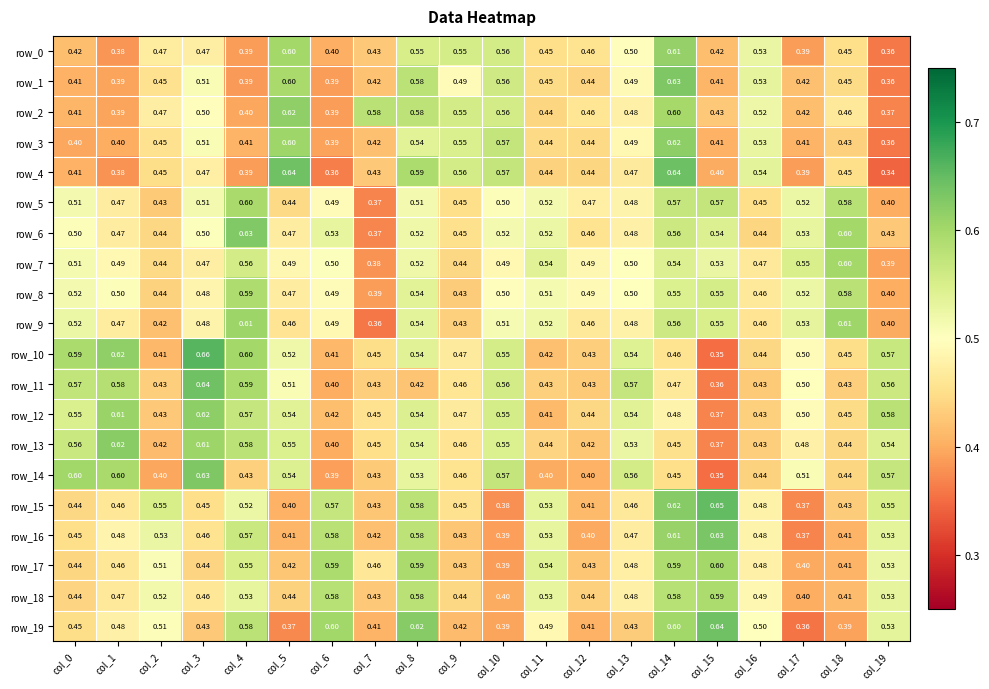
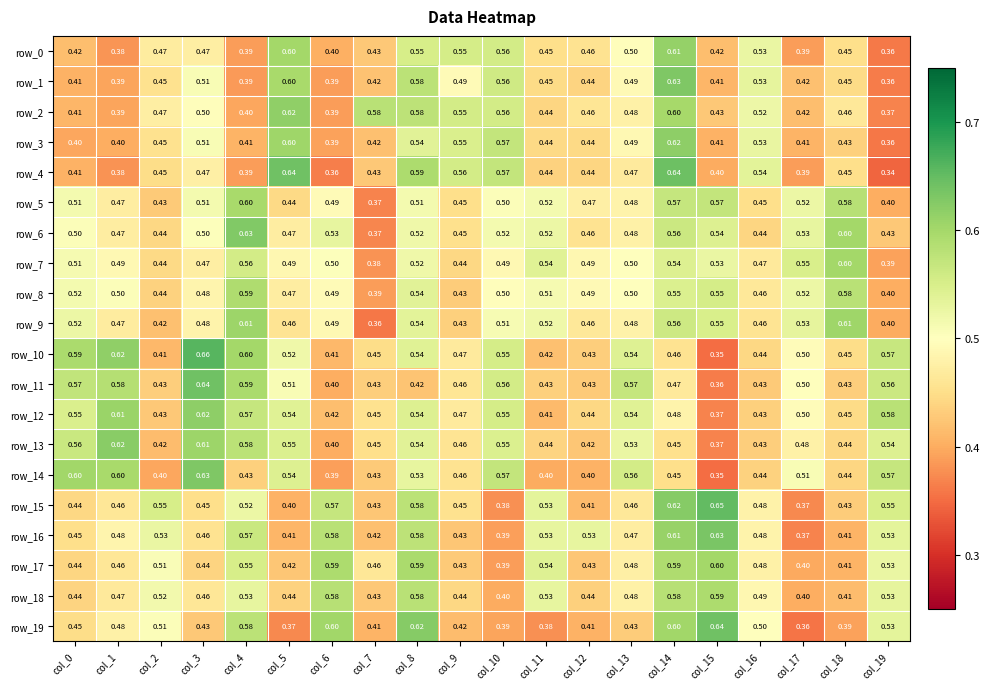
  {
    "row_16": {
      "col_0": 0.45,
      "col_1": 0.48,
      "col_2": 0.53,
      "col_3": 0.46,
      "col_4": 0.57,
      "col_5": 0.41,
      "col_6": 0.58,
      "col_7": 0.42,
      "col_8": 0.58,
      "col_9": 0.43,
      "col_10": 0.39,
      "col_11": 0.53,
-     "col_12": 0.40,
+     "col_12": 0.53,
      "col_13": 0.47,
      "col_14": 0.61,
      "col_15": 0.63,
      "col_16": 0.48,
      "col_17": 0.37,
      "col_18": 0.41,
      "col_19": 0.53
    },
    "row_19": {
      "col_0": 0.45,
      "col_1": 0.48,
      "col_2": 0.51,
      "col_3": 0.43,
      "col_4": 0.58,
      "col_5": 0.37,
      "col_6": 0.60,
      "col_7": 0.41,
      "col_8": 0.62,
      "col_9": 0.42,
      "col_10": 0.39,
-     "col_11": 0.49,
+     "col_11": 0.38,
      "col_12": 0.41,
      "col_13": 0.43,
      "col_14": 0.60,
      "col_15": 0.64,
      "col_16": 0.50,
      "col_17": 0.36,
      "col_18": 0.39,
      "col_19": 0.53
    }
  }
